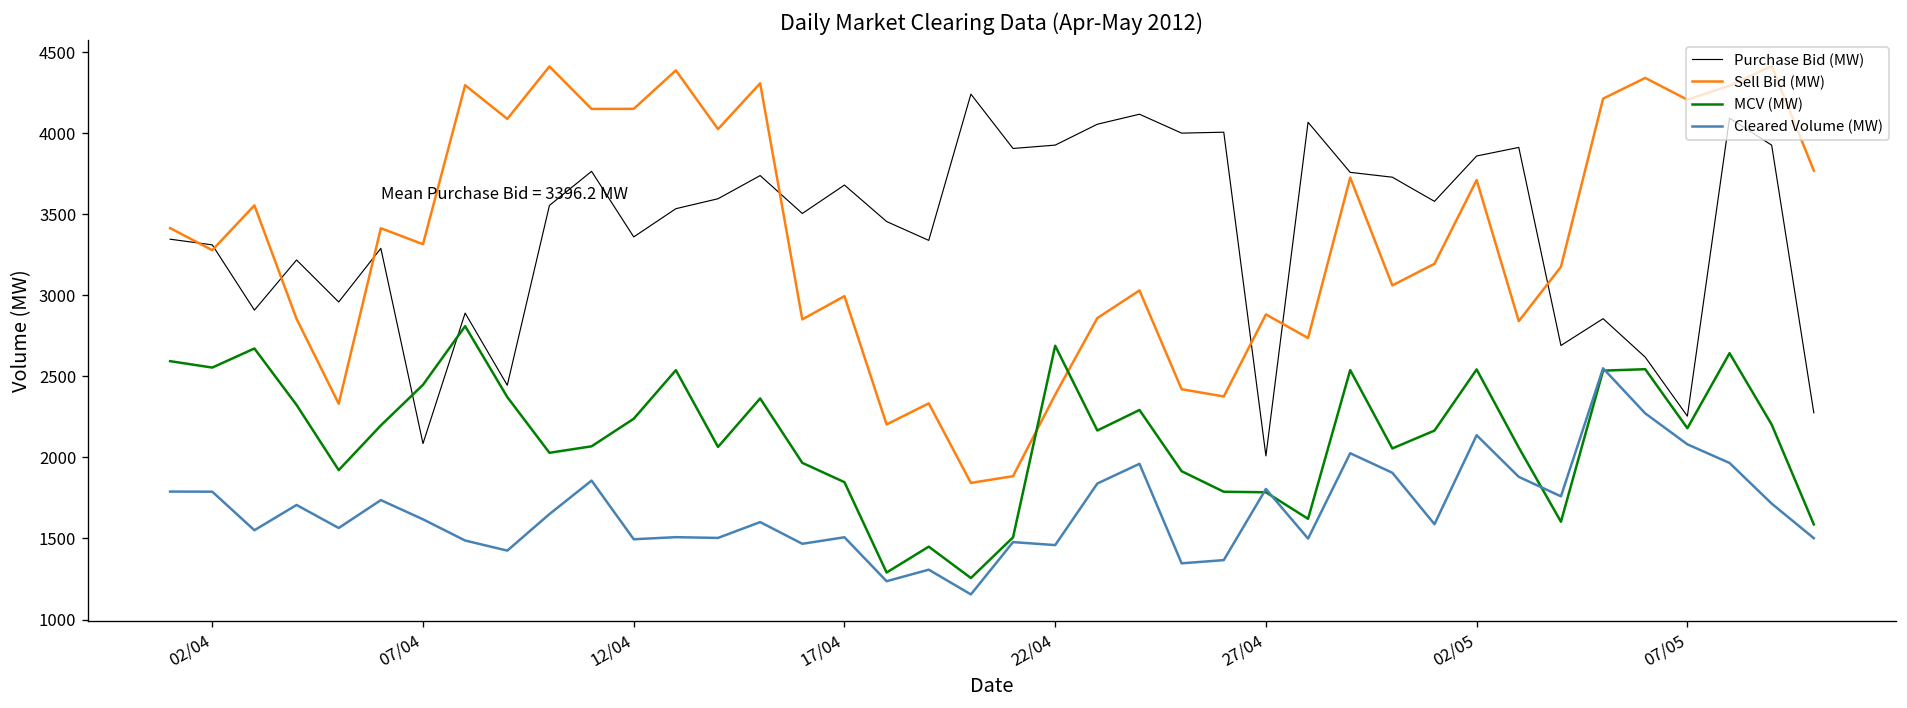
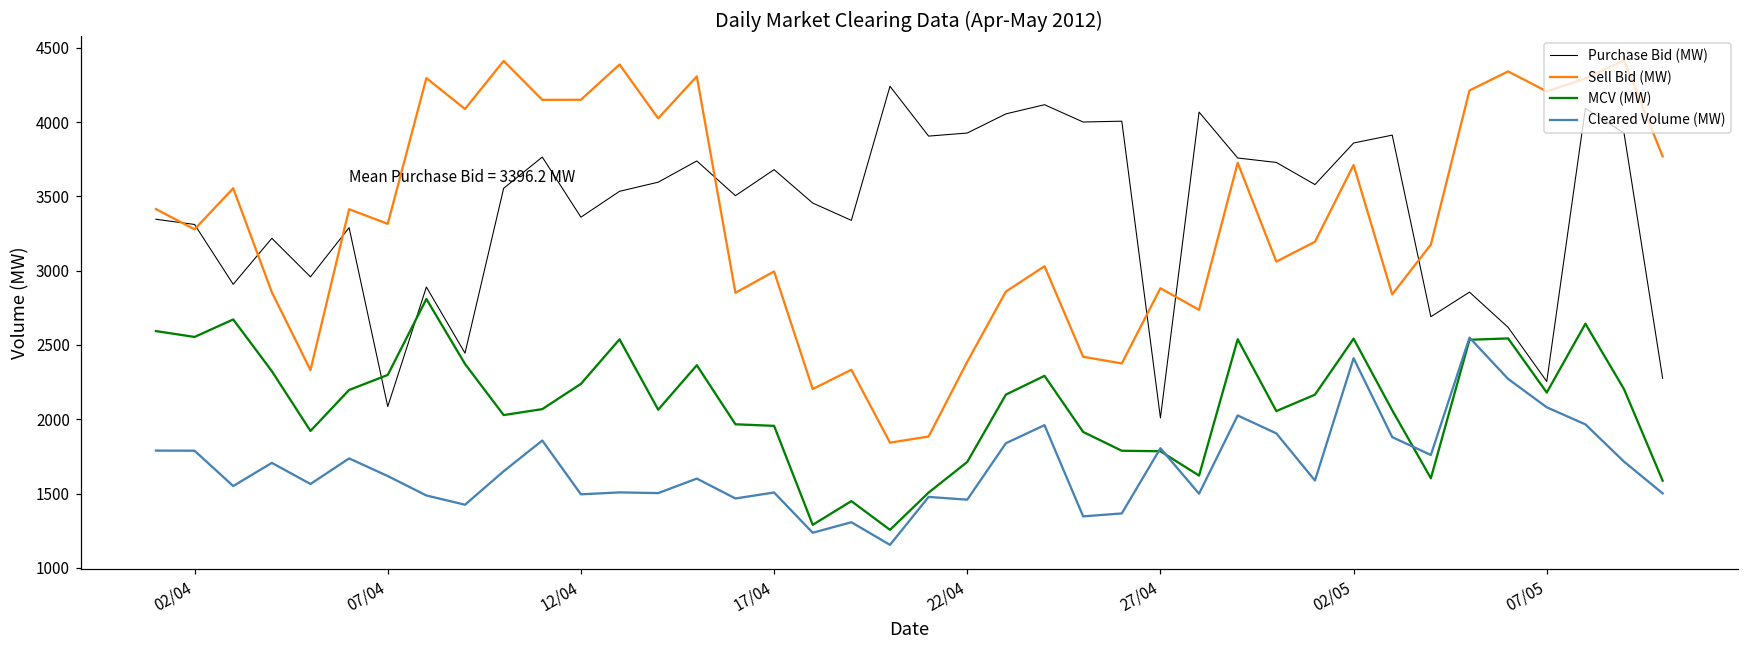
  {
    "Purchase Bid (MW)": {
      "02/04": 3310,
      "07/04": 2090,
      "12/04": 3360,
      "17/04": 3680,
      "22/04": 3930,
      "27/04": 2010,
      "02/05": 3860,
      "07/05": 2250
    },
    "Sell Bid (MW)": {
      "02/04": 3280,
      "07/04": 3320,
      "12/04": 4150,
      "17/04": 2990,
      "22/04": 2390,
      "27/04": 2880,
      "02/05": 3710
    },
    "MCV (MW)": {
      "02/04": 2550,
-     "07/04": 2450,
+     "07/04": 2300,
      "12/04": 2240,
-     "17/04": 1850,
-     "22/04": 2690,
+     "17/04": 1960,
+     "22/04": 1710,
      "27/04": 1790,
      "02/05": 2540,
      "07/05": 2180
    },
    "Cleared Volume (MW)": {
      "02/04": 1790,
      "07/04": 1620,
      "12/04": 1500,
      "17/04": 1510,
      "22/04": 1460,
      "27/04": 1810,
-     "02/05": 2140,
+     "02/05": 2410,
      "07/05": 2080
    }
  }
